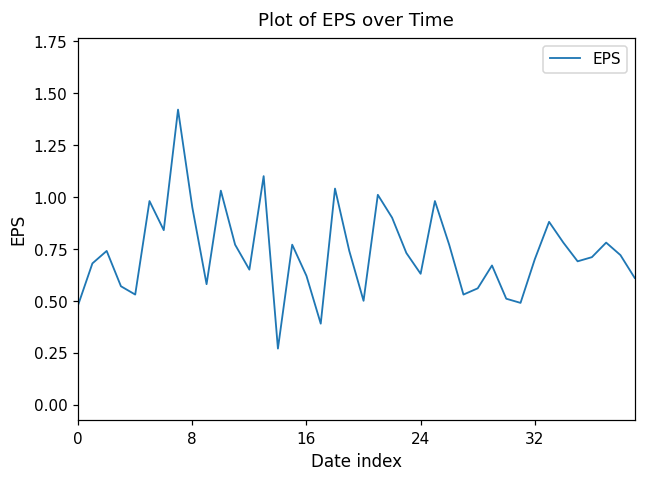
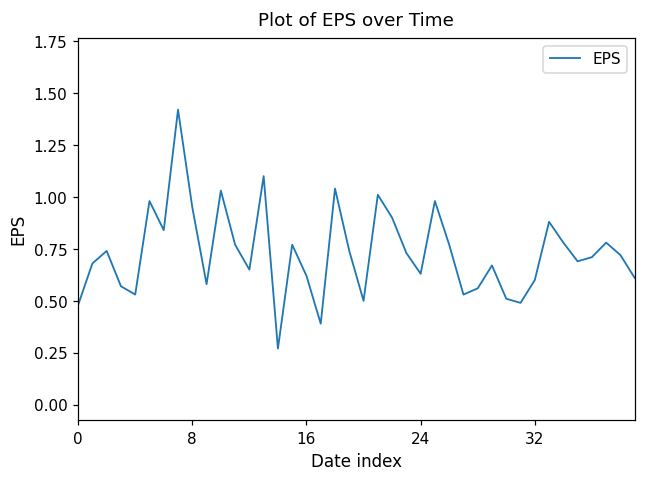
  {
    "0": 0.48,
    "8": 0.95,
    "16": 0.62,
    "24": 0.63,
-   "32": 0.7
+   "32": 0.6
  }
